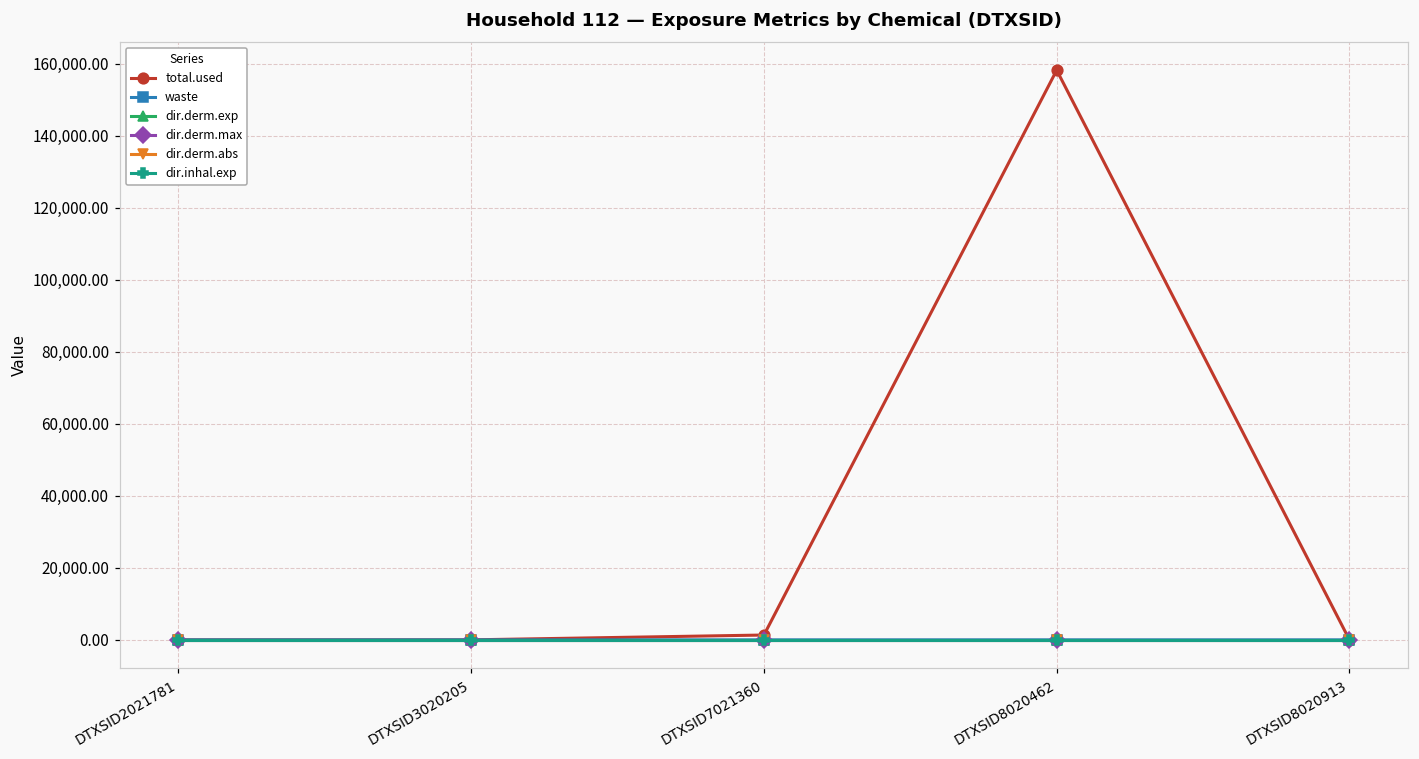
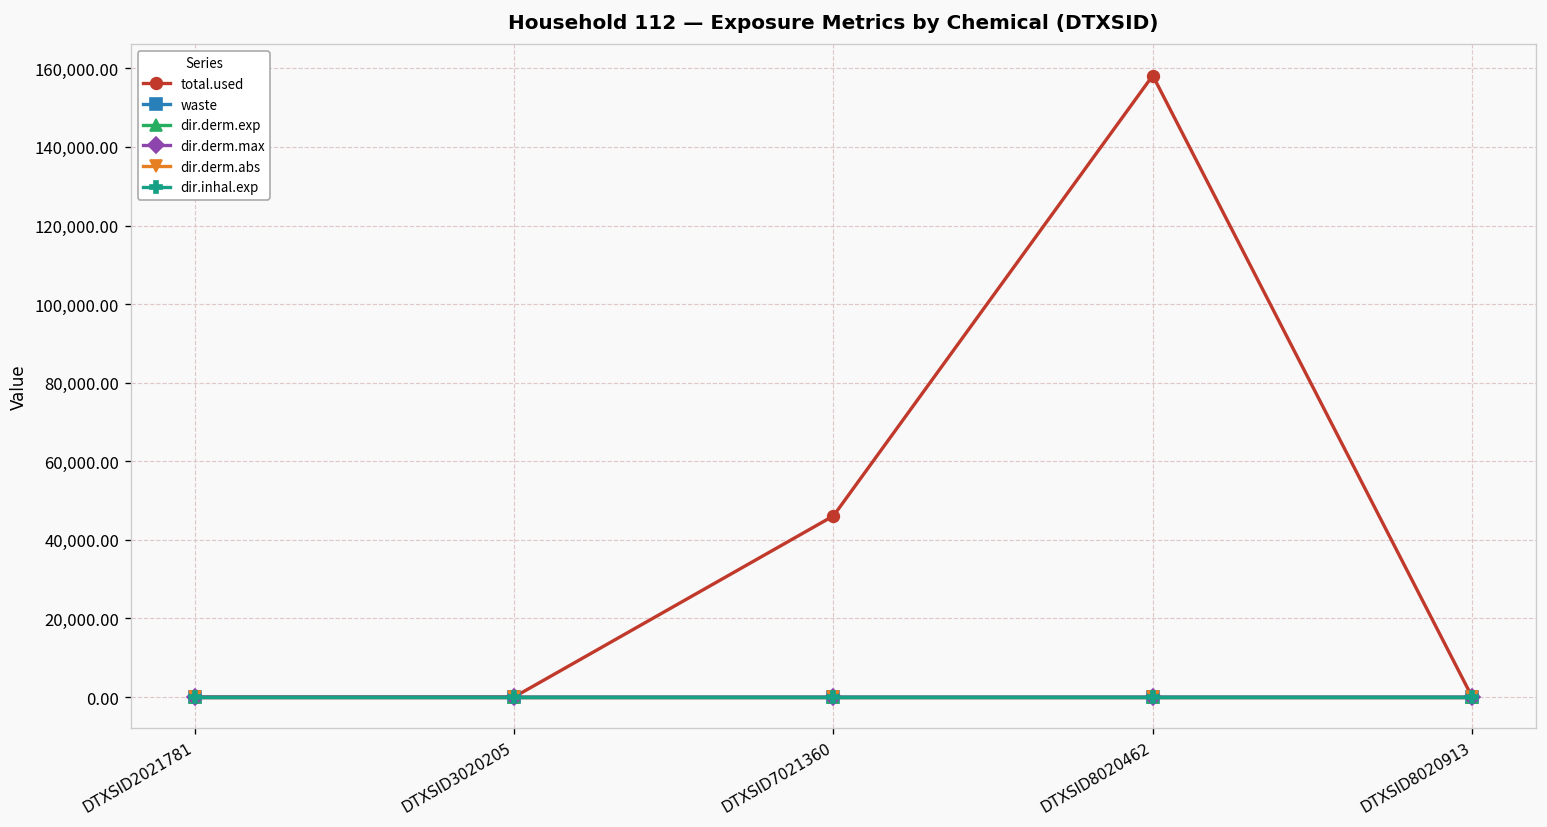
  {
    "total.used": {
-     "DTXSID7021360": "1,000",
+     "DTXSID7021360": "46,000",
      "DTXSID8020462": "158,000"
    },
    "dir.inhal.exp": {
      "DTXSID7021360": "0",
      "DTXSID8020462": "0"
    }
  }
